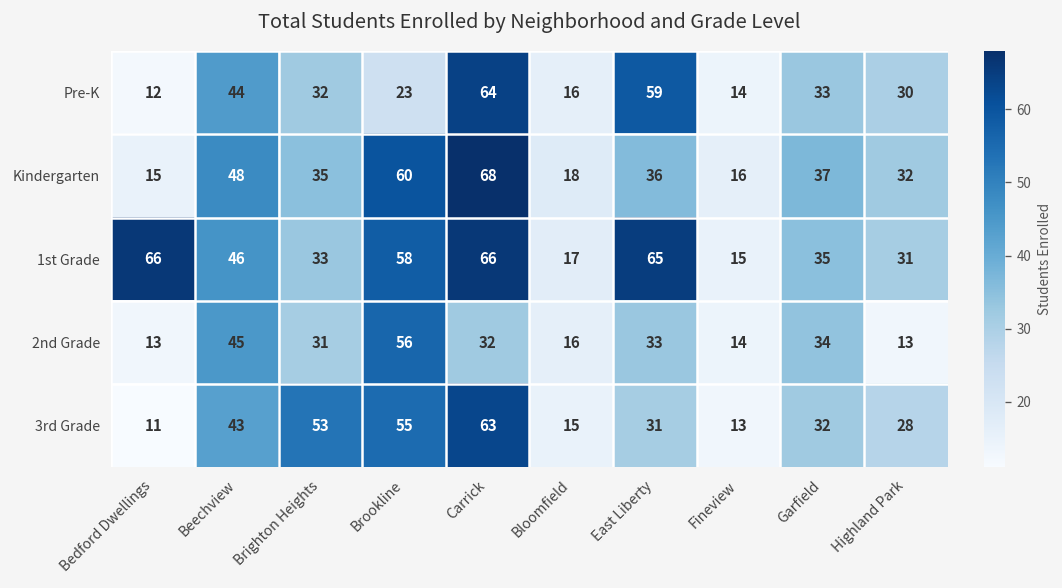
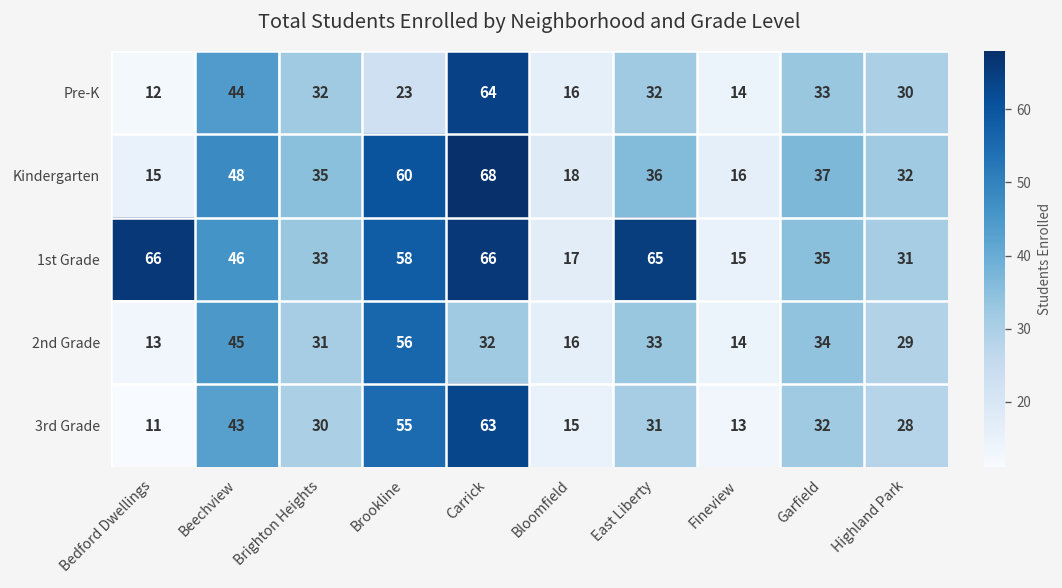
  {
    "Pre-K": {
      "Bedford Dwellings": 12,
      "Beechview": 44,
      "Brighton Heights": 32,
      "Brookline": 23,
      "Carrick": 64,
      "Bloomfield": 16,
-     "East Liberty": 59,
+     "East Liberty": 32,
      "Fineview": 14,
      "Garfield": 33,
      "Highland Park": 30
    },
    "Kindergarten": {
      "Bedford Dwellings": 15,
      "Beechview": 48,
      "Brighton Heights": 35,
      "Brookline": 60,
      "Carrick": 68,
      "Bloomfield": 18,
      "East Liberty": 36,
      "Fineview": 16,
      "Garfield": 37,
      "Highland Park": 32
    },
    "1st Grade": {
      "Bedford Dwellings": 66,
      "Beechview": 46,
      "Brighton Heights": 33,
      "Brookline": 58,
      "Carrick": 66,
      "Bloomfield": 17,
      "East Liberty": 65,
      "Fineview": 15,
      "Garfield": 35,
      "Highland Park": 31
    },
    "2nd Grade": {
      "Bedford Dwellings": 13,
      "Beechview": 45,
      "Brighton Heights": 31,
      "Brookline": 56,
      "Carrick": 32,
      "Bloomfield": 16,
      "East Liberty": 33,
      "Fineview": 14,
      "Garfield": 34,
-     "Highland Park": 13
+     "Highland Park": 29
    },
    "3rd Grade": {
      "Bedford Dwellings": 11,
      "Beechview": 43,
-     "Brighton Heights": 53,
+     "Brighton Heights": 30,
      "Brookline": 55,
      "Carrick": 63,
      "Bloomfield": 15,
      "East Liberty": 31,
      "Fineview": 13,
      "Garfield": 32,
      "Highland Park": 28
    }
  }
